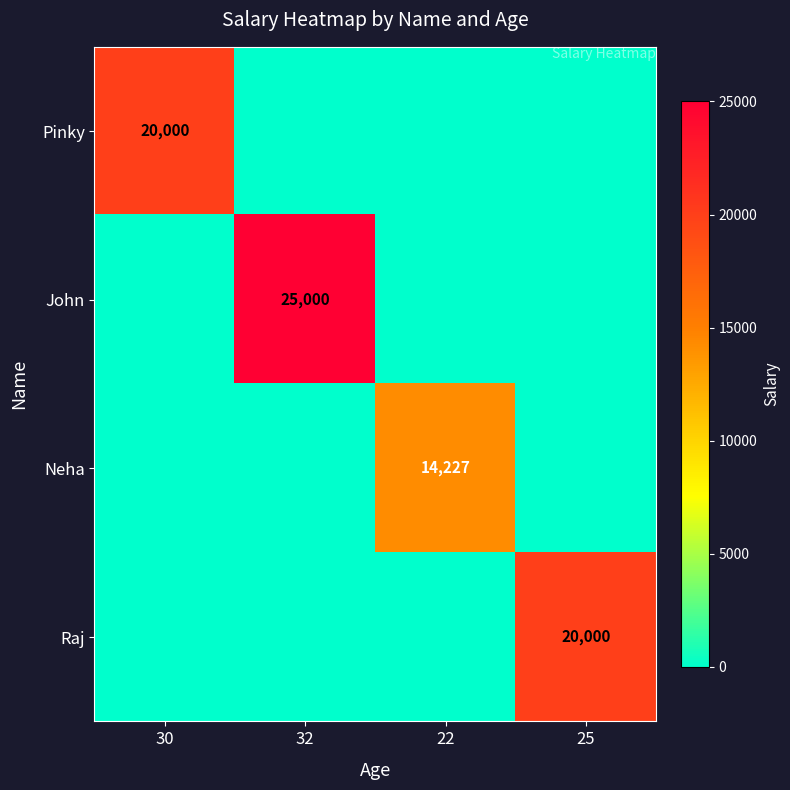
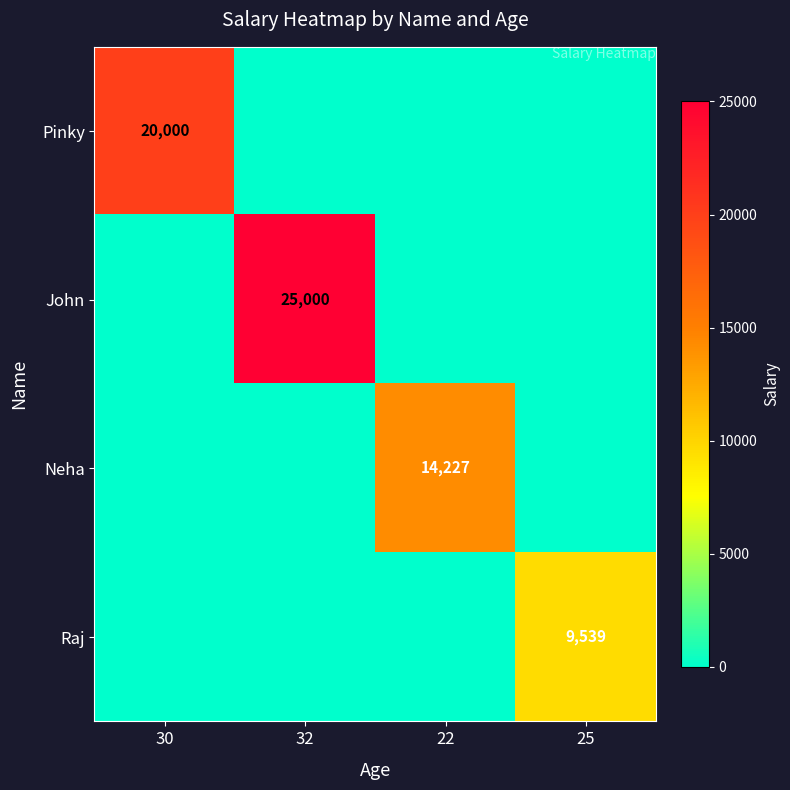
  {
    "Pinky": {
      "30": "20,000"
    },
    "John": {
      "32": "25,000"
    },
    "Neha": {
      "22": "14,227"
    },
    "Raj": {
-     "25": "20,000"
+     "25": "9,539"
    }
  }
